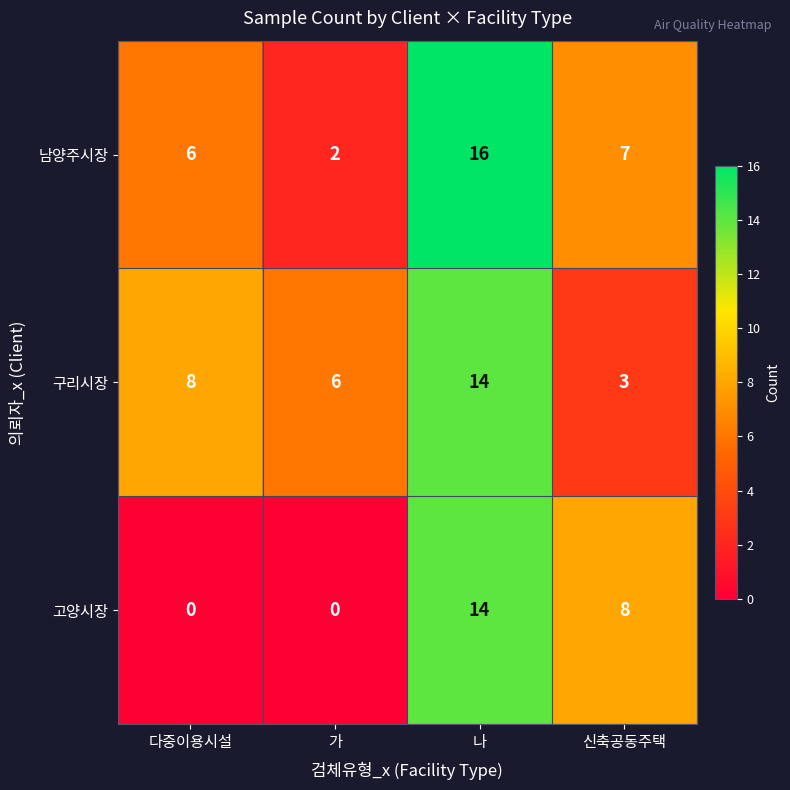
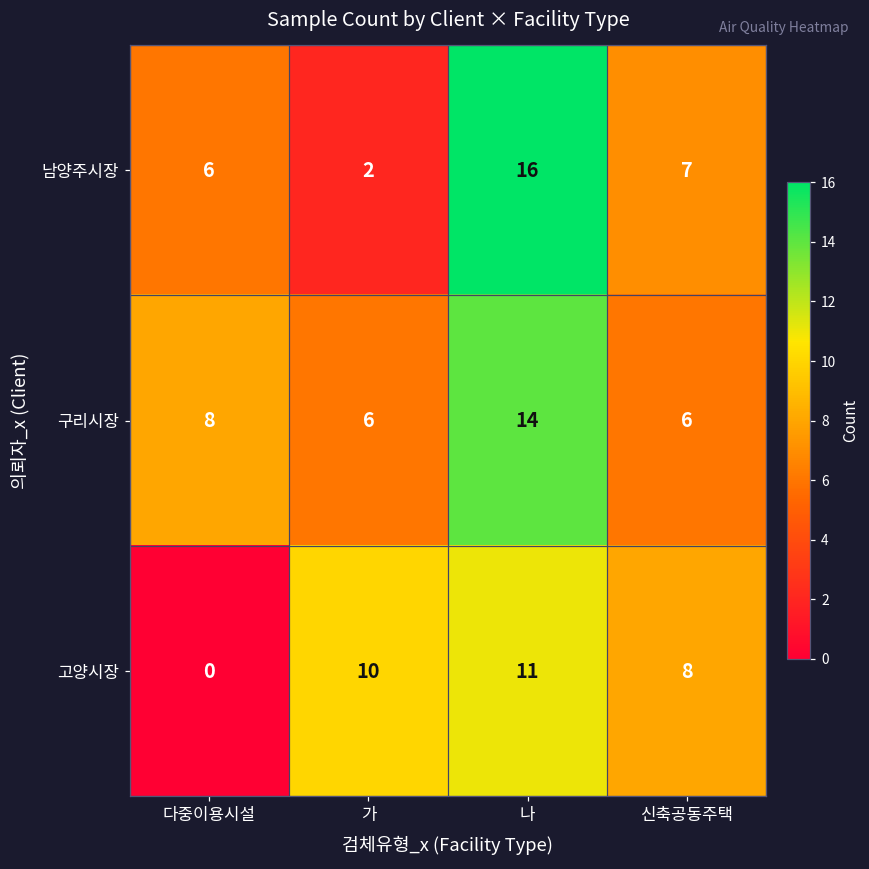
  {
    "남양주시장": {
      "다중이용시설": 6,
      "가": 2,
      "나": 16,
      "신축공동주택": 7
    },
    "구리시장": {
      "다중이용시설": 8,
      "가": 6,
      "나": 14,
-     "신축공동주택": 3
+     "신축공동주택": 6
    },
    "고양시장": {
      "다중이용시설": 0,
-     "가": 0,
-     "나": 14,
+     "가": 10,
+     "나": 11,
      "신축공동주택": 8
    }
  }
